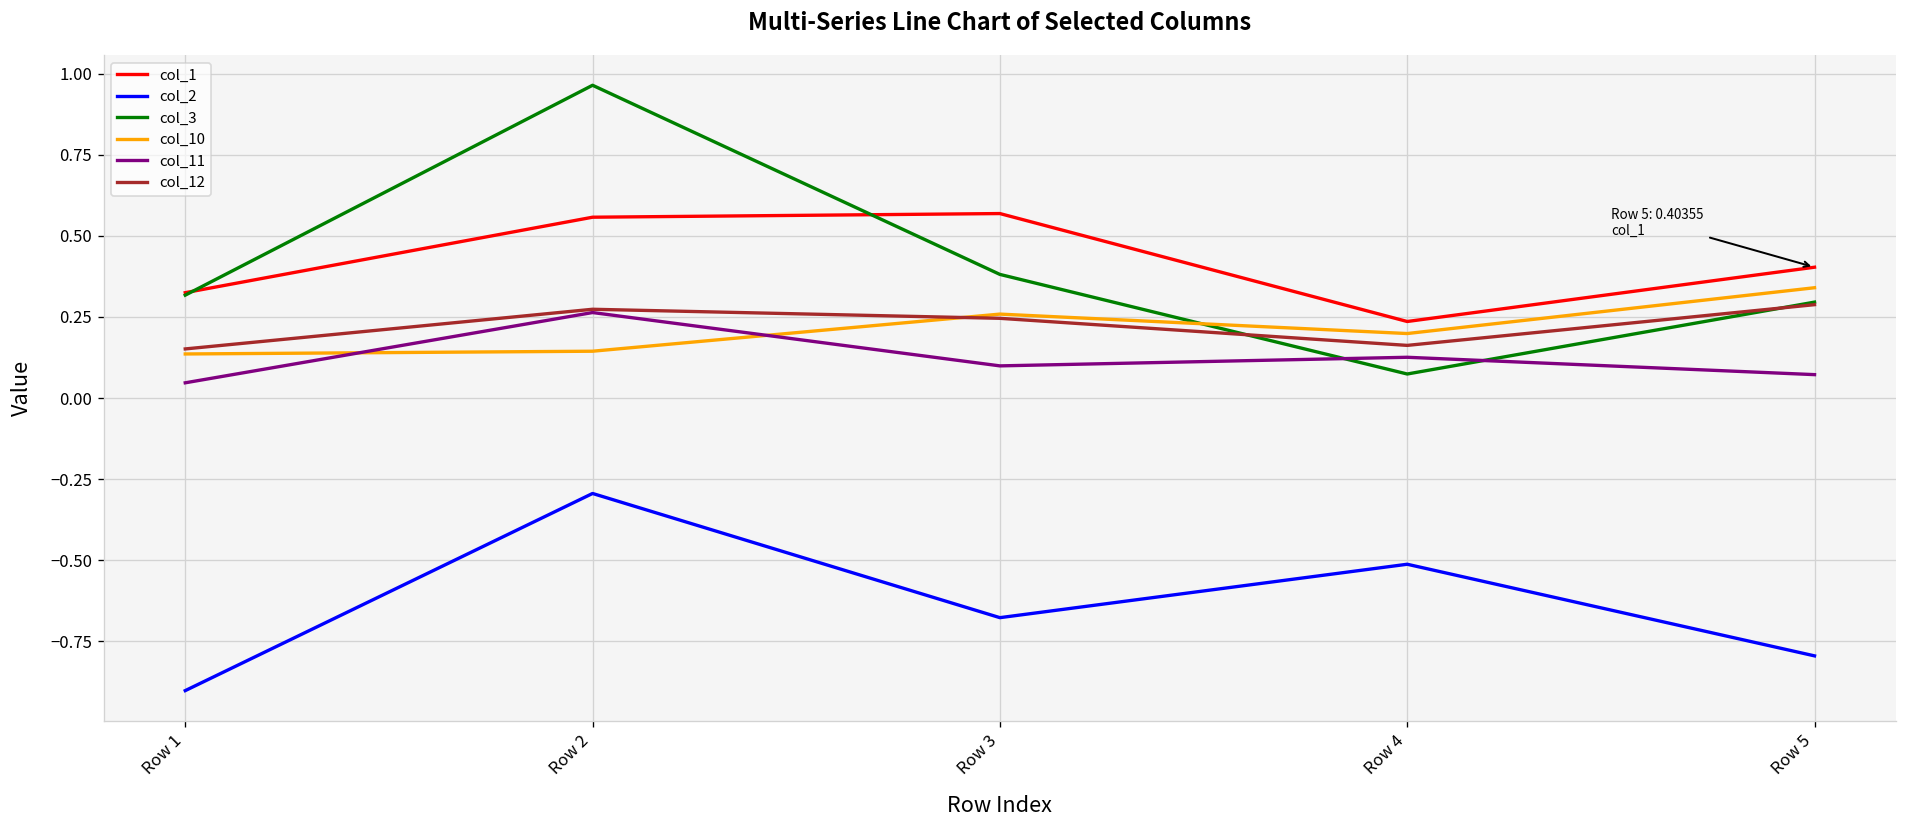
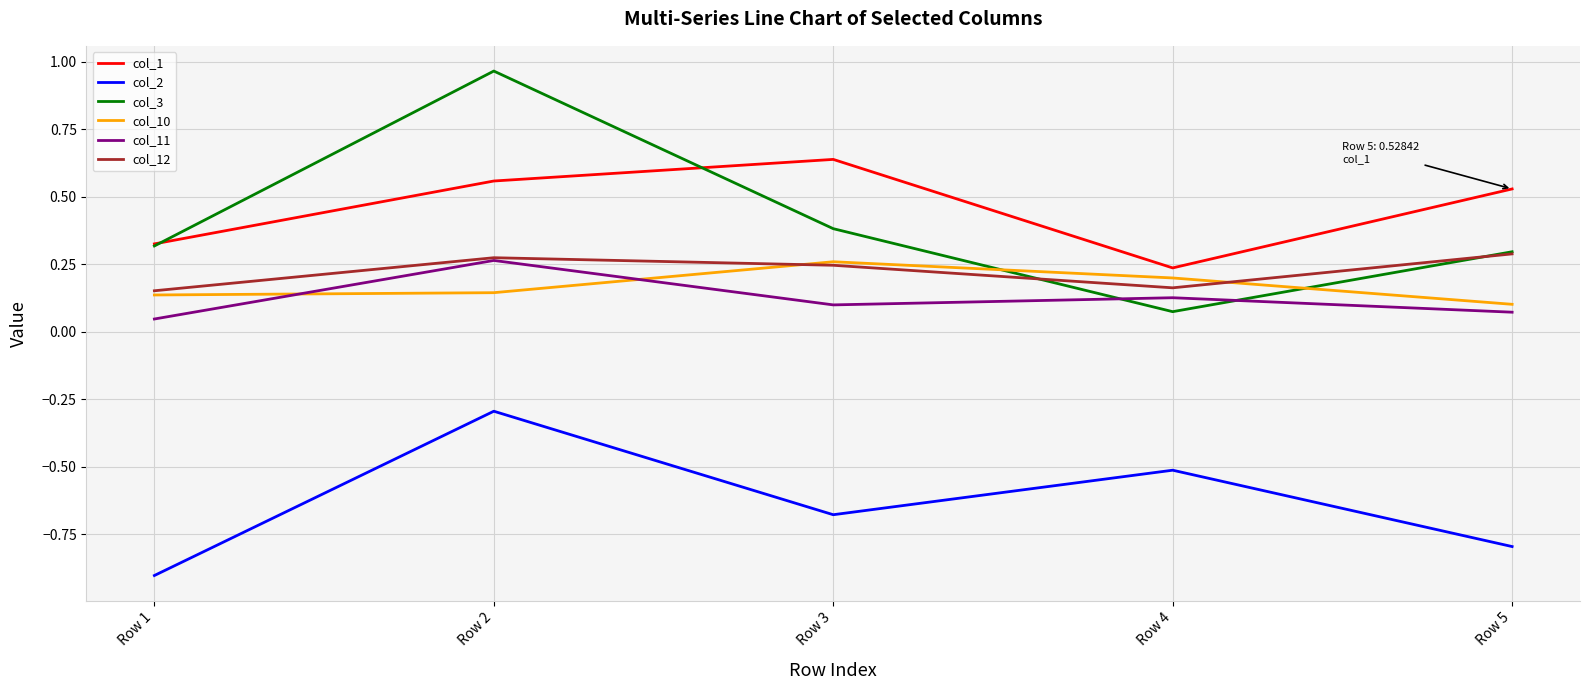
  {
    "col_1": {
-     "Row 3": 0.57,
-     "Row 5": 0.40355
+     "Row 3": 0.64,
+     "Row 5": 0.52842
    },
    "col_2": {
      "Row 1": -0.90,
      "Row 2": -0.29,
      "Row 3": -0.68,
      "Row 4": -0.51,
      "Row 5": -0.80
    },
    "col_3": {
      "Row 2": 0.96,
      "Row 3": 0.38,
      "Row 4": 0.07
    },
    "col_10": {
      "Row 1": 0.14,
      "Row 2": 0.14,
      "Row 3": 0.26,
      "Row 4": 0.20,
-     "Row 5": 0.34
+     "Row 5": 0.10
    },
    "col_11": {
      "Row 1": 0.05,
      "Row 2": 0.26,
      "Row 3": 0.10,
      "Row 4": 0.13,
      "Row 5": 0.07
    },
    "col_12": {
      "Row 1": 0.15,
      "Row 2": 0.27,
      "Row 3": 0.25,
      "Row 4": 0.16
    }
  }
